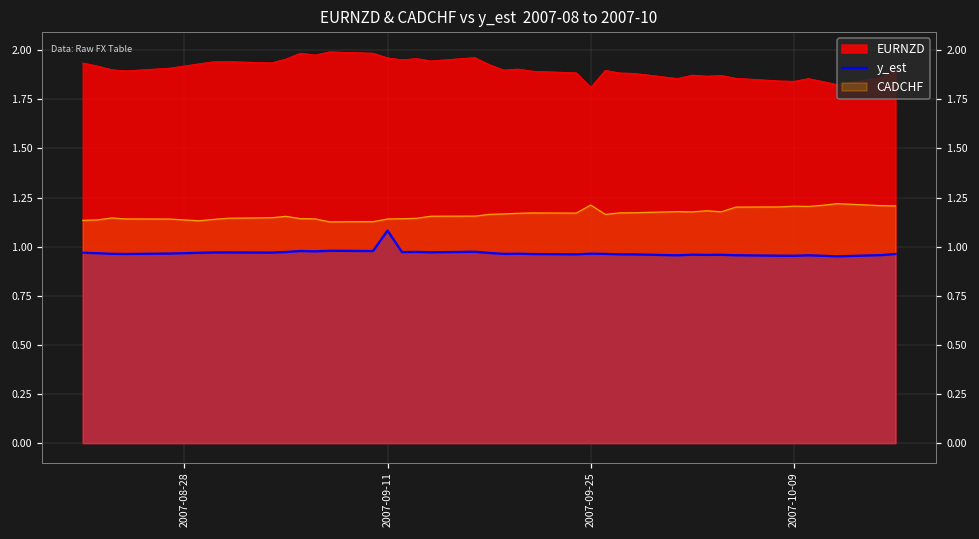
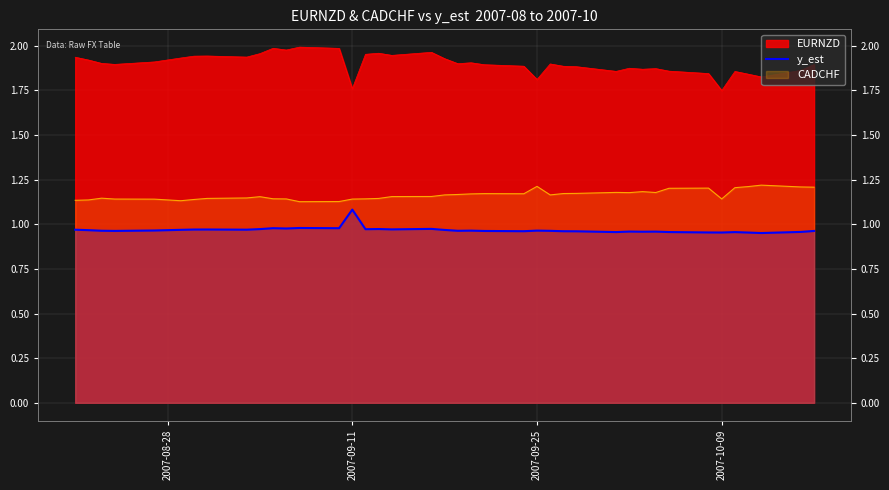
  {
    "EURNZD": {
-     "2007-09-11": 1.96,
+     "2007-09-11": 1.76,
      "2007-09-25": 1.81,
-     "2007-10-09": 1.84
+     "2007-10-09": 1.75
    },
    "y_est": {
      "2007-09-11": 1.08,
      "2007-09-25": 0.96,
      "2007-10-09": 0.95
    },
    "CADCHF": {
      "2007-09-11": 1.14,
      "2007-09-25": 1.21,
-     "2007-10-09": 1.21
+     "2007-10-09": 1.14
    }
  }
